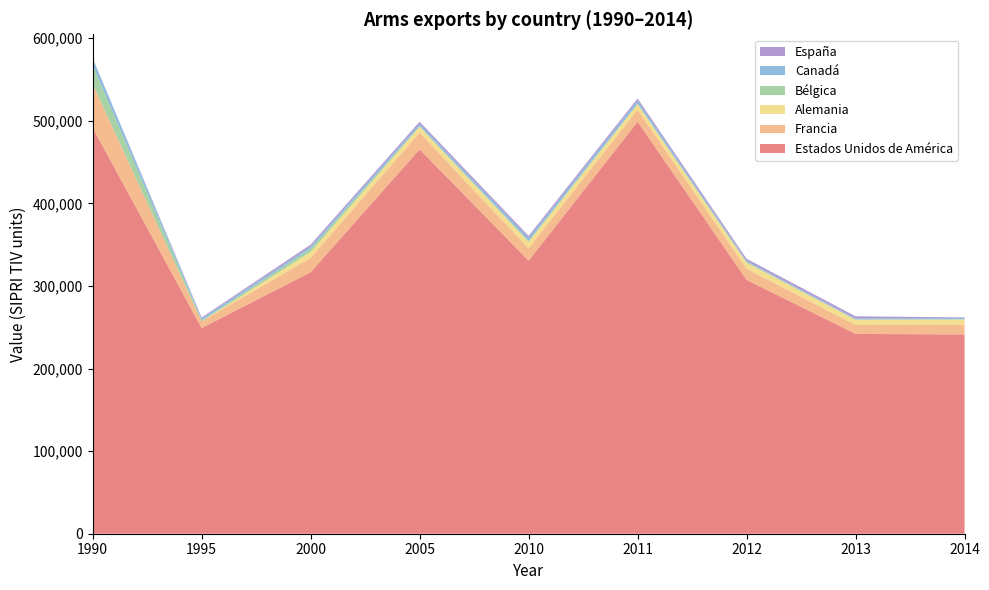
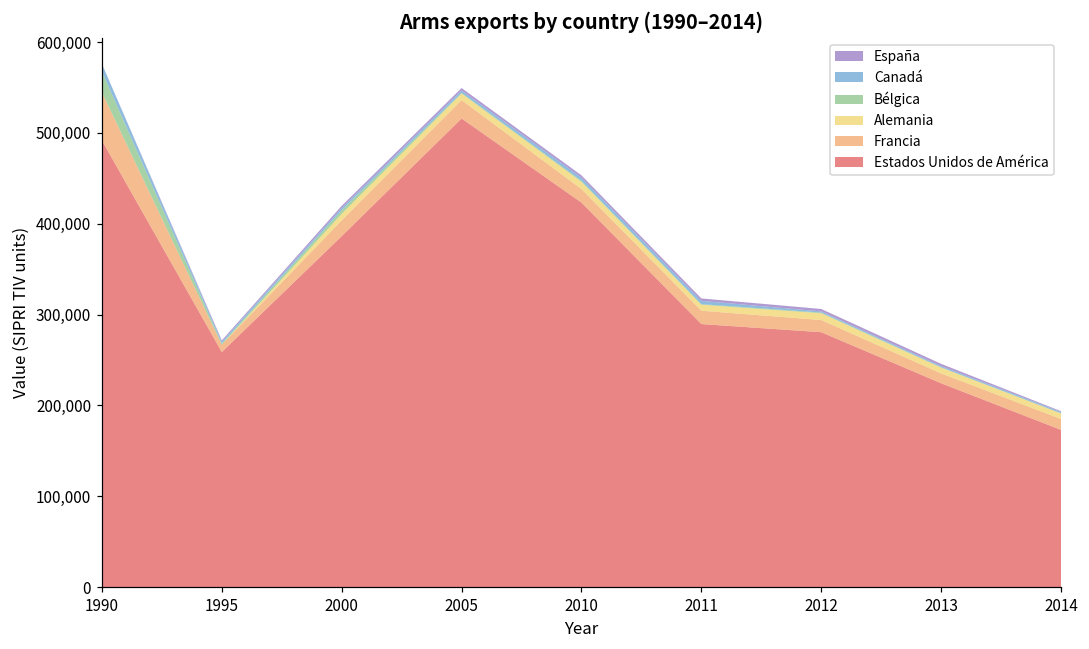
  {
    "Estados Unidos de América": {
      "1990": "490,000",
-     "1995": "250,000",
-     "2000": "320,000",
-     "2005": "470,000",
-     "2010": "330,000",
-     "2011": "500,000",
-     "2012": "310,000",
-     "2013": "240,000",
-     "2014": "240,000"
+     "1995": "260,000",
+     "2000": "390,000",
+     "2005": "520,000",
+     "2010": "420,000",
+     "2011": "290,000",
+     "2012": "280,000",
+     "2013": "220,000",
+     "2014": "170,000"
    },
    "Bélgica": {
      "1990": "20,000"
    }
  }
